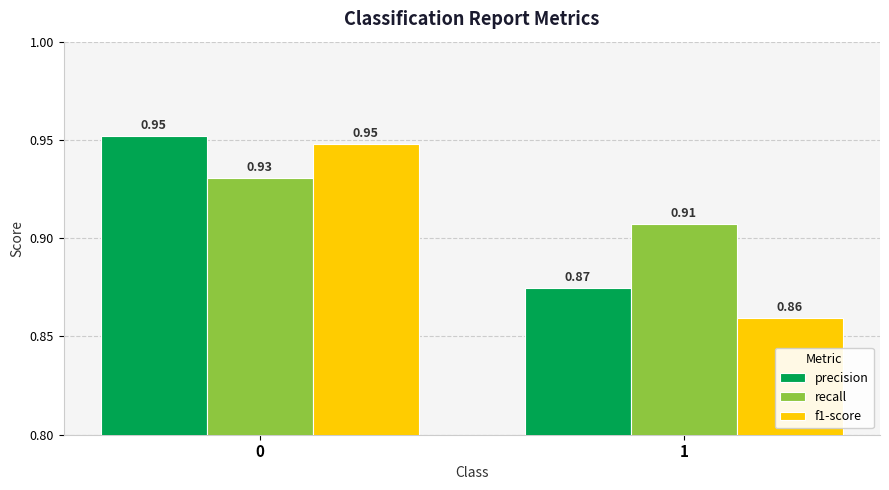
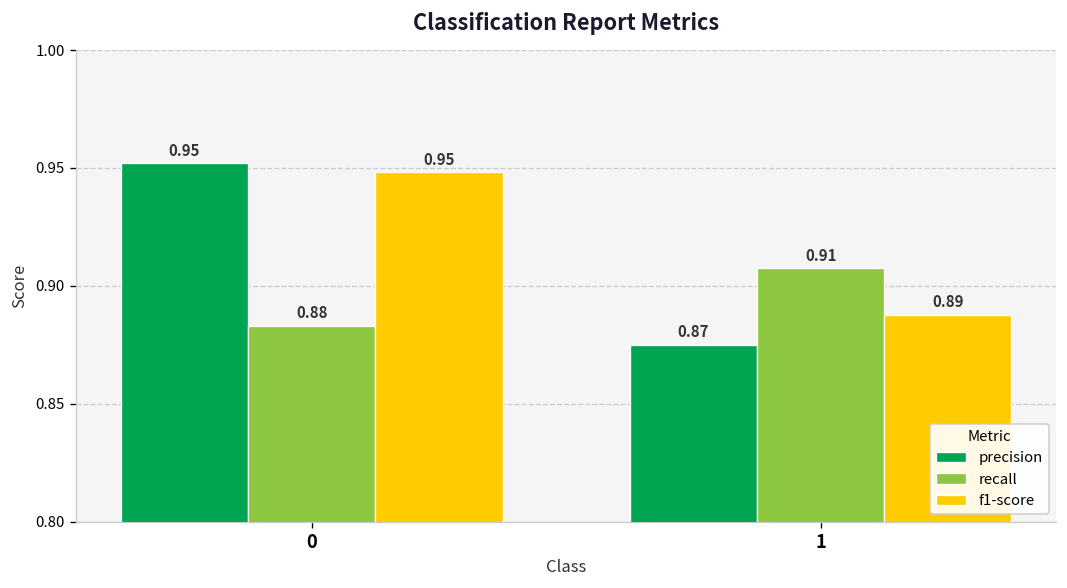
  {
    "precision": {
      "0": 0.95,
      "1": 0.87
    },
    "recall": {
-     "0": 0.93,
+     "0": 0.88,
      "1": 0.91
    },
    "f1-score": {
      "0": 0.95,
-     "1": 0.86
+     "1": 0.89
    }
  }
